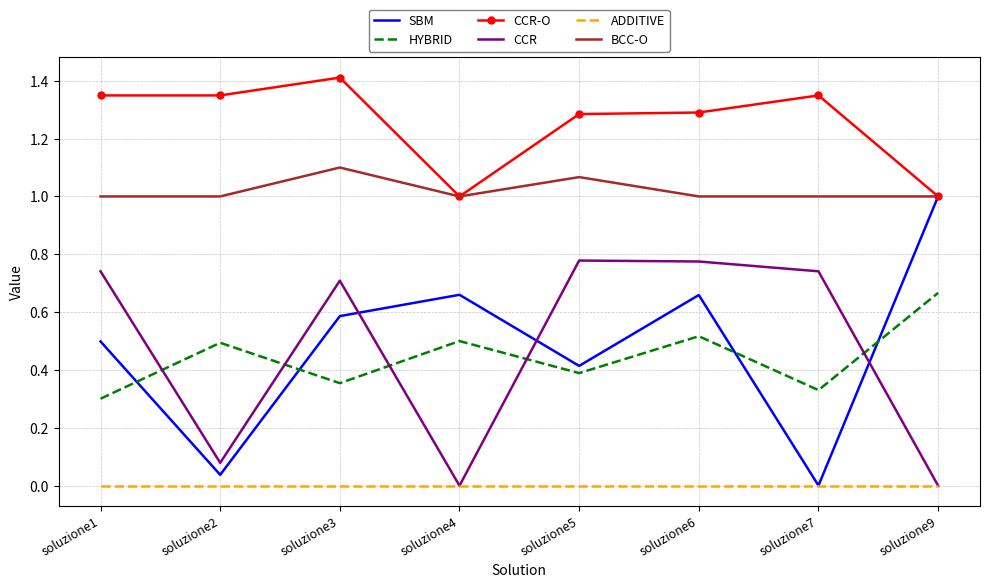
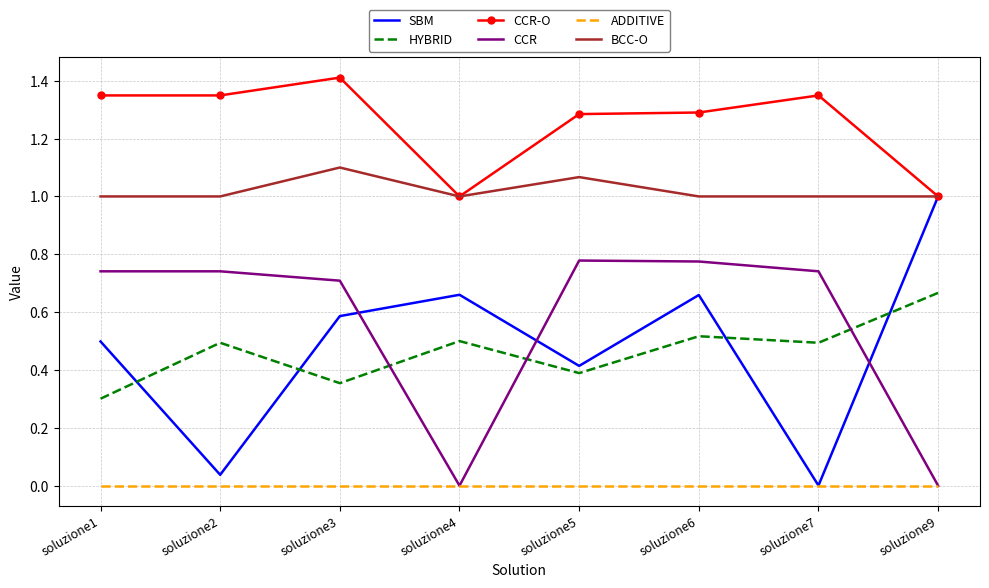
  {
    "SBM": {
      "soluzione1": 0.50,
      "soluzione2": 0.04,
      "soluzione3": 0.59,
      "soluzione4": 0.66,
      "soluzione5": 0.41,
      "soluzione6": 0.66
    },
    "HYBRID": {
      "soluzione1": 0.30,
      "soluzione2": 0.49,
      "soluzione3": 0.35,
      "soluzione4": 0.50,
      "soluzione5": 0.39,
      "soluzione6": 0.52,
-     "soluzione7": 0.33,
+     "soluzione7": 0.49,
      "soluzione9": 0.67
    },
    "CCR-O": {
      "soluzione1": 1.35,
      "soluzione2": 1.35,
      "soluzione3": 1.41,
      "soluzione5": 1.28,
      "soluzione6": 1.29,
      "soluzione7": 1.35
    },
    "CCR": {
      "soluzione1": 0.74,
-     "soluzione2": 0.08,
+     "soluzione2": 0.74,
      "soluzione3": 0.71,
      "soluzione5": 0.78,
      "soluzione6": 0.78,
      "soluzione7": 0.74
    },
    "ADDITIVE": {
      "soluzione1": 0.00,
      "soluzione2": 0.00,
      "soluzione3": 0.00,
      "soluzione5": 0.00,
      "soluzione6": 0.00
    },
    "BCC-O": {
      "soluzione1": 1.00,
      "soluzione2": 1.00,
      "soluzione3": 1.10,
      "soluzione5": 1.07,
      "soluzione6": 1.00,
      "soluzione7": 1.00
    }
  }
